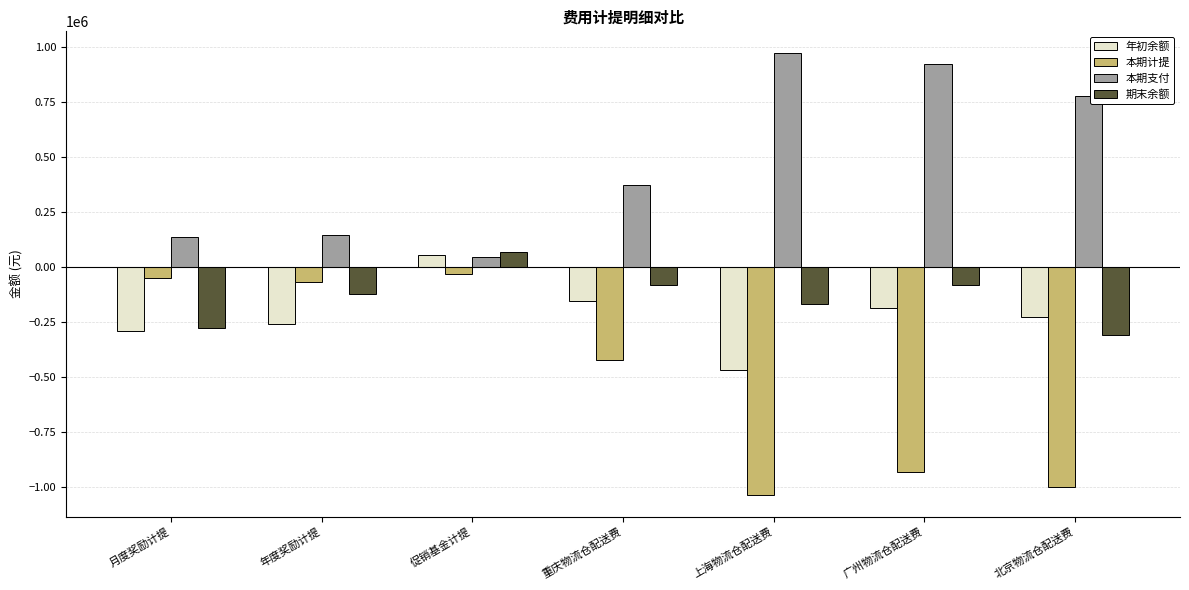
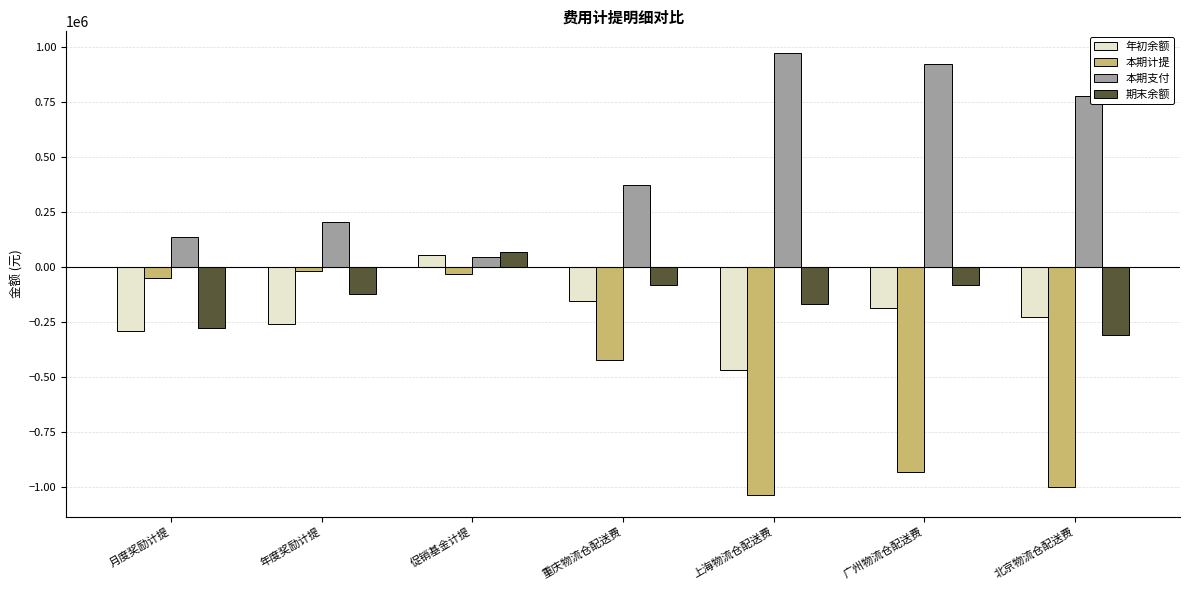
  {
    "年初余额": {
      "月度奖励计提": -290000,
      "年度奖励计提": -260000,
      "促销基金计提": 60000,
      "重庆物流仓配送费": -160000,
      "上海物流仓配送费": -470000,
      "广州物流仓配送费": -180000,
      "北京物流仓配送费": -230000
    },
    "本期计提": {
      "月度奖励计提": -50000,
-     "年度奖励计提": -70000,
+     "年度奖励计提": -20000,
      "促销基金计提": -30000,
      "重庆物流仓配送费": -420000,
      "上海物流仓配送费": -1030000,
      "广州物流仓配送费": -930000,
      "北京物流仓配送费": -1000000
    },
    "本期支付": {
      "月度奖励计提": 130000,
-     "年度奖励计提": 150000,
+     "年度奖励计提": 200000,
      "促销基金计提": 40000,
      "重庆物流仓配送费": 370000,
      "上海物流仓配送费": 970000,
      "广州物流仓配送费": 920000,
      "北京物流仓配送费": 770000
    },
    "期末余额": {
      "月度奖励计提": -280000,
      "年度奖励计提": -120000,
      "促销基金计提": 70000,
      "重庆物流仓配送费": -80000,
      "上海物流仓配送费": -170000,
      "广州物流仓配送费": -80000,
      "北京物流仓配送费": -310000
    }
  }
